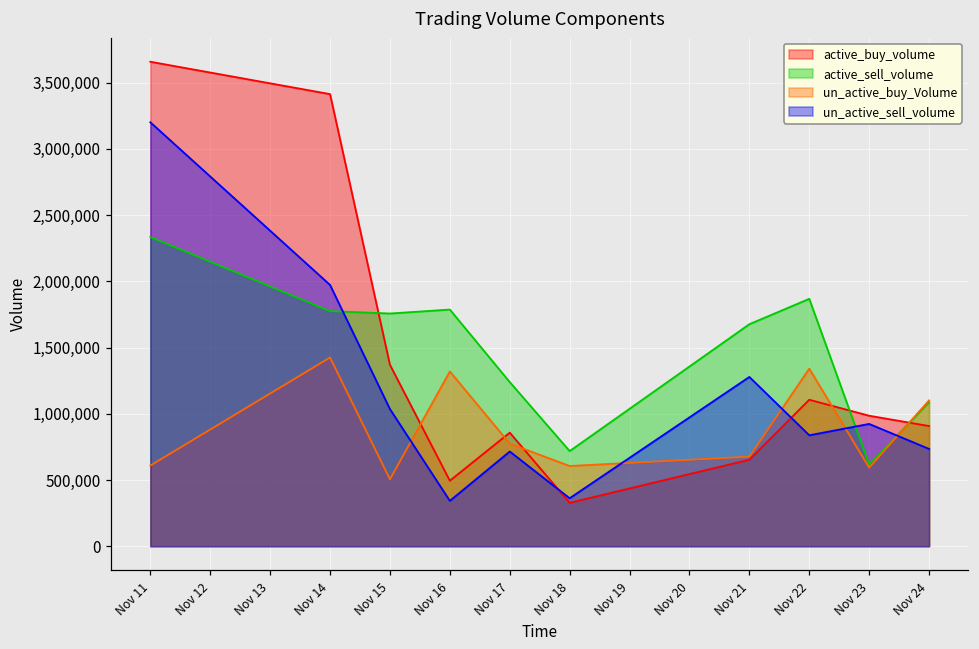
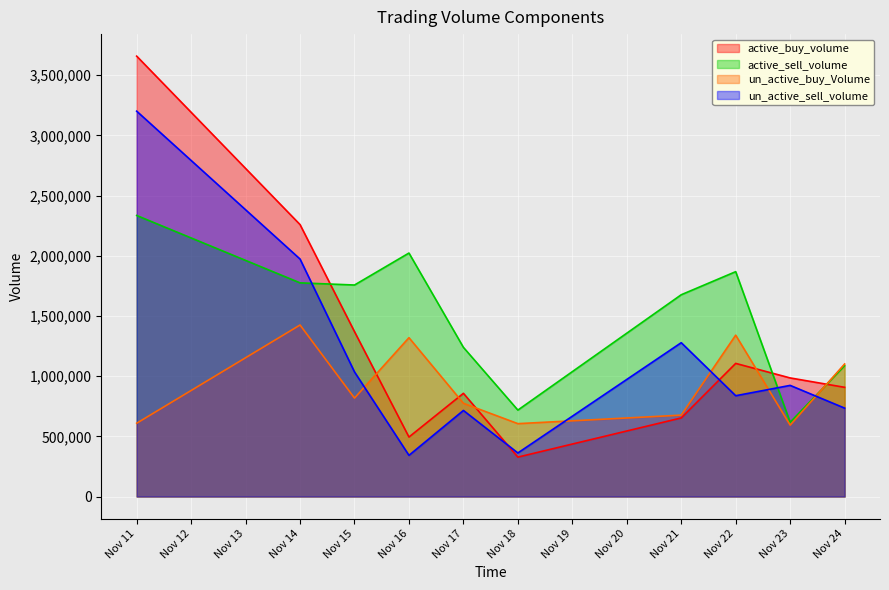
  {
    "active_buy_volume": {
      "Nov 11": "3,660,000",
-     "Nov 14": "3,410,000",
+     "Nov 14": "2,260,000",
      "Nov 15": "1,370,000",
      "Nov 16": "490,000",
      "Nov 17": "860,000",
      "Nov 18": "330,000",
      "Nov 21": "650,000",
      "Nov 22": "1,110,000",
      "Nov 23": "990,000",
      "Nov 24": "910,000"
    },
    "active_sell_volume": {
      "Nov 11": "2,330,000",
      "Nov 14": "1,780,000",
      "Nov 15": "1,760,000",
-     "Nov 16": "1,790,000",
+     "Nov 16": "2,020,000",
      "Nov 17": "1,240,000",
      "Nov 18": "720,000",
      "Nov 21": "1,680,000",
      "Nov 22": "1,870,000",
      "Nov 23": "620,000"
    },
    "un_active_buy_Volume": {
      "Nov 11": "610,000",
      "Nov 14": "1,430,000",
-     "Nov 15": "510,000",
+     "Nov 15": "820,000",
      "Nov 16": "1,320,000",
      "Nov 17": "770,000",
      "Nov 18": "610,000",
      "Nov 21": "680,000",
      "Nov 22": "1,340,000",
      "Nov 23": "590,000"
    },
    "un_active_sell_volume": {
      "Nov 11": "3,200,000",
      "Nov 14": "1,970,000",
      "Nov 15": "1,040,000",
      "Nov 16": "340,000",
      "Nov 17": "720,000",
      "Nov 18": "360,000",
      "Nov 21": "1,280,000",
      "Nov 22": "840,000",
      "Nov 23": "920,000",
      "Nov 24": "730,000"
    }
  }
